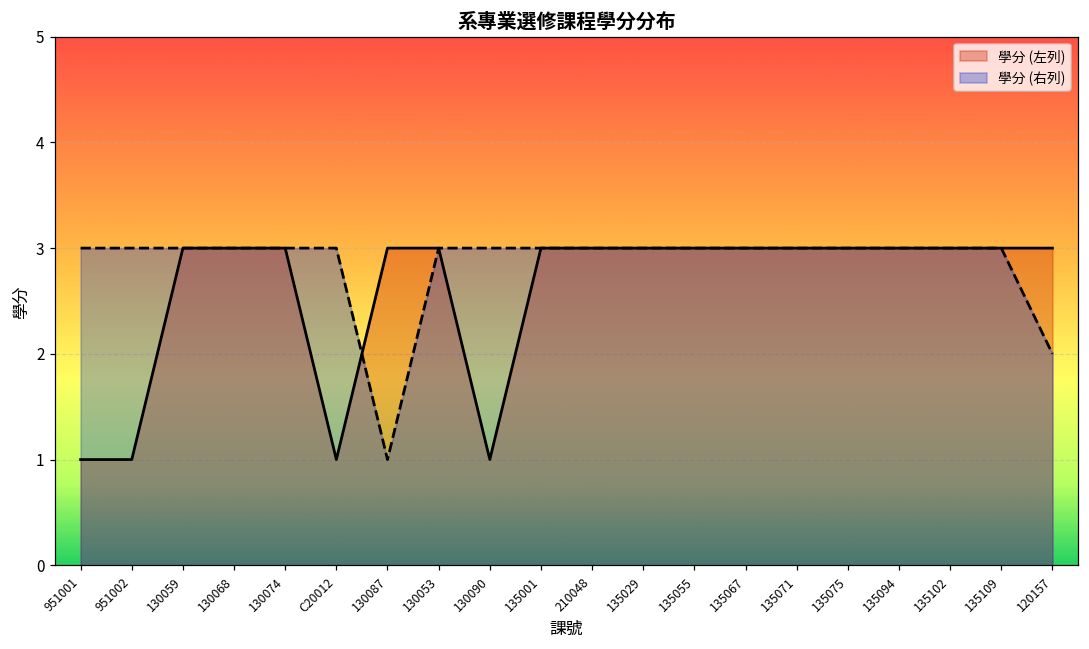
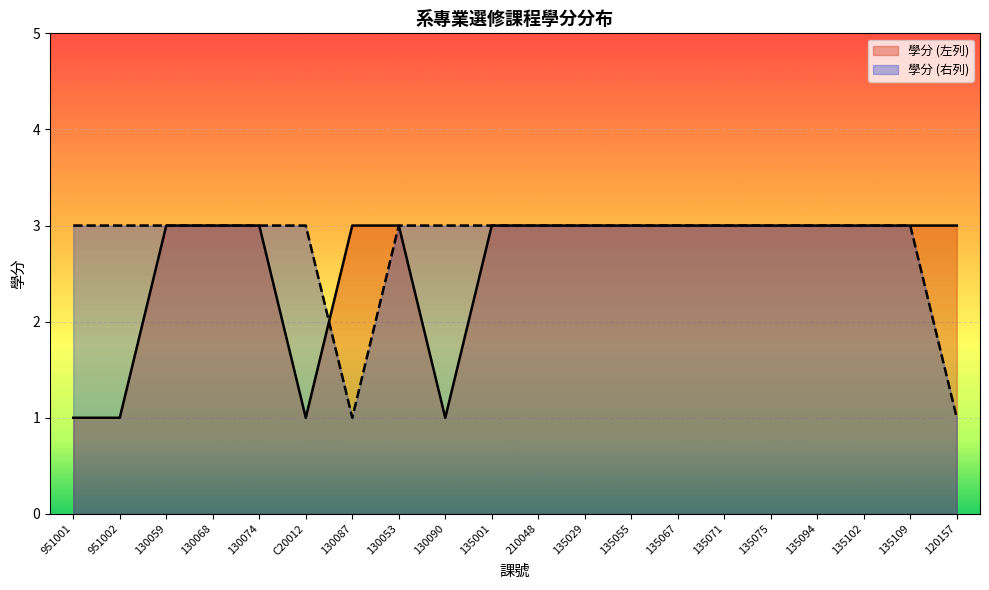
  {
    "學分 (左列)": {
      "951001": 1,
      "951002": 1,
      "C20012": 1,
      "130087": 3,
      "130090": 1,
      "120157": 3
    },
    "學分 (右列)": {
      "951001": 3,
      "951002": 3,
      "C20012": 3,
      "130087": 1,
      "130090": 3,
-     "120157": 2
+     "120157": 1
    }
  }
